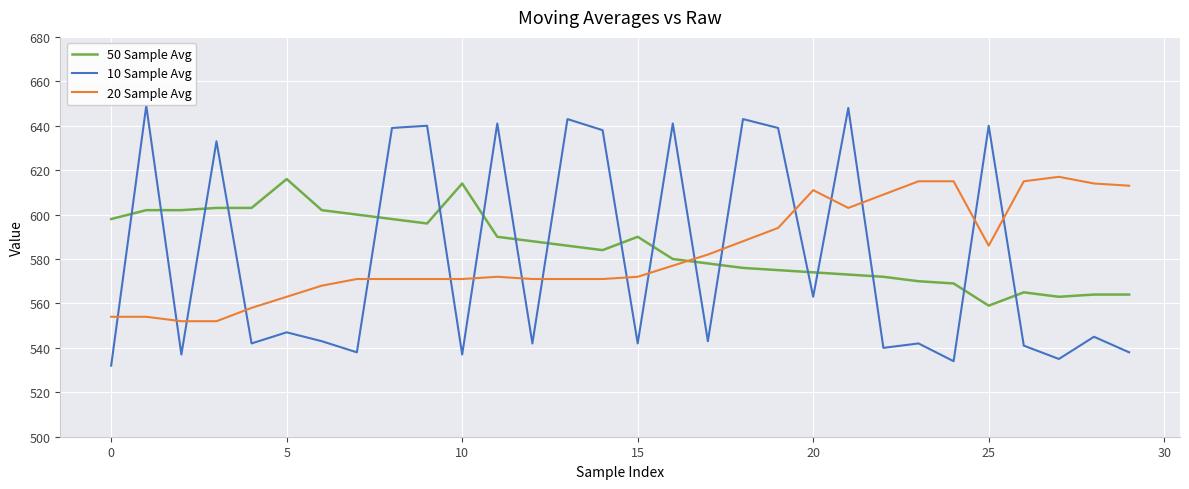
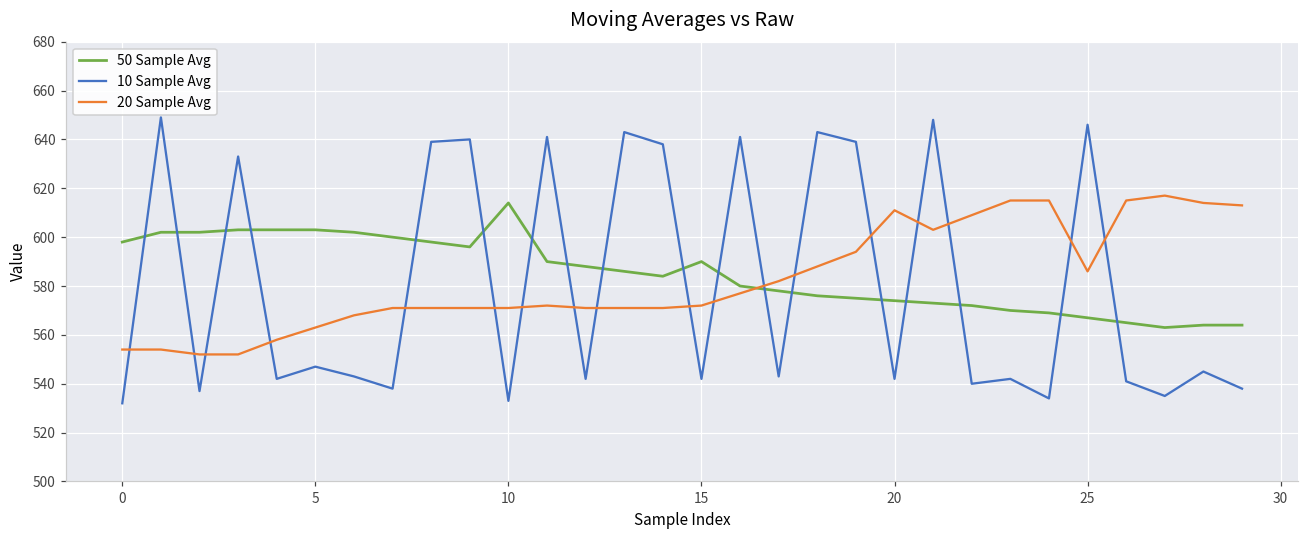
  {
    "50 Sample Avg": {
      "0": 598,
-     "5": 616,
+     "5": 603,
      "10": 614,
      "15": 590,
      "20": 574,
-     "25": 559
+     "25": 567
    },
    "10 Sample Avg": {
      "0": 532,
      "5": 547,
-     "10": 537,
+     "10": 533,
      "15": 542,
-     "20": 563,
-     "25": 640
+     "20": 542,
+     "25": 646
    },
    "20 Sample Avg": {
      "0": 554,
      "5": 563,
      "10": 571,
      "15": 572,
      "20": 611,
      "25": 586
    }
  }
